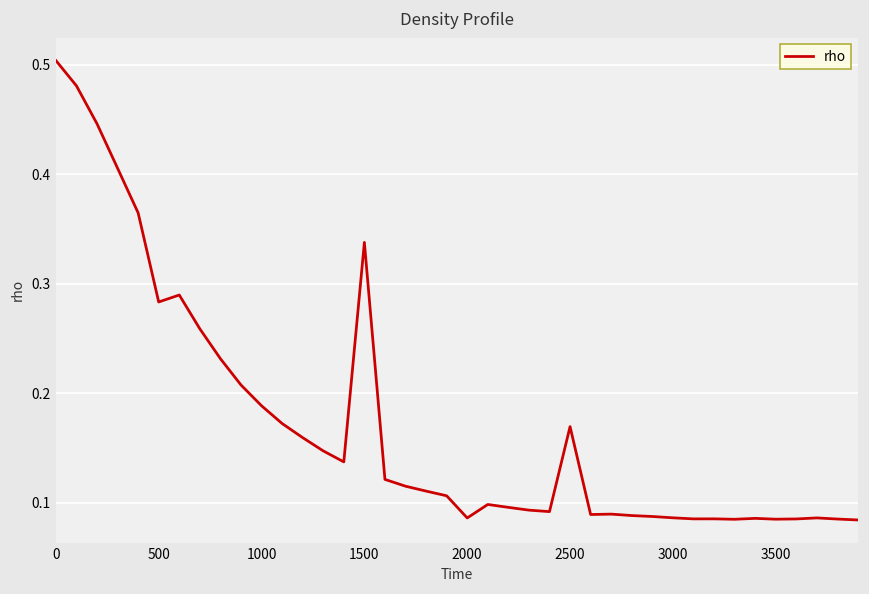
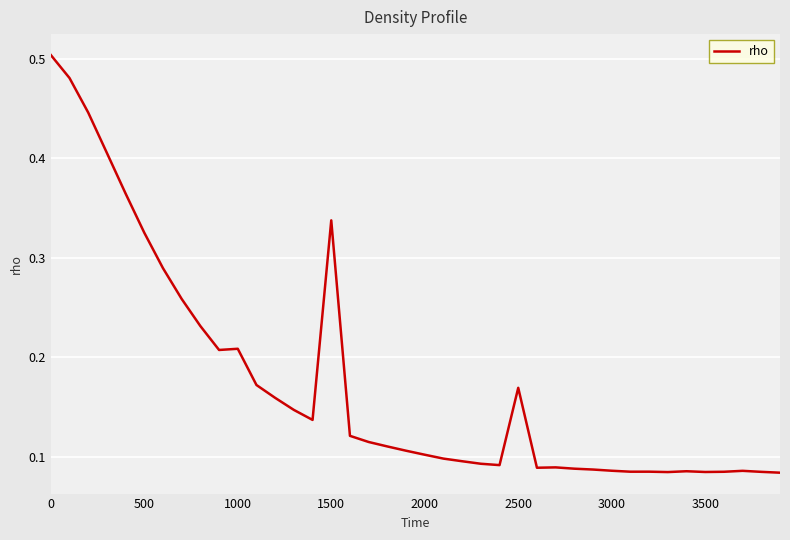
  {
    "0": 0.50,
-   "500": 0.28,
-   "1000": 0.19,
+   "500": 0.33,
+   "1000": 0.21,
    "1500": 0.34,
-   "2000": 0.09,
+   "2000": 0.10,
    "2500": 0.17,
    "3000": 0.09,
    "3500": 0.08
  }
